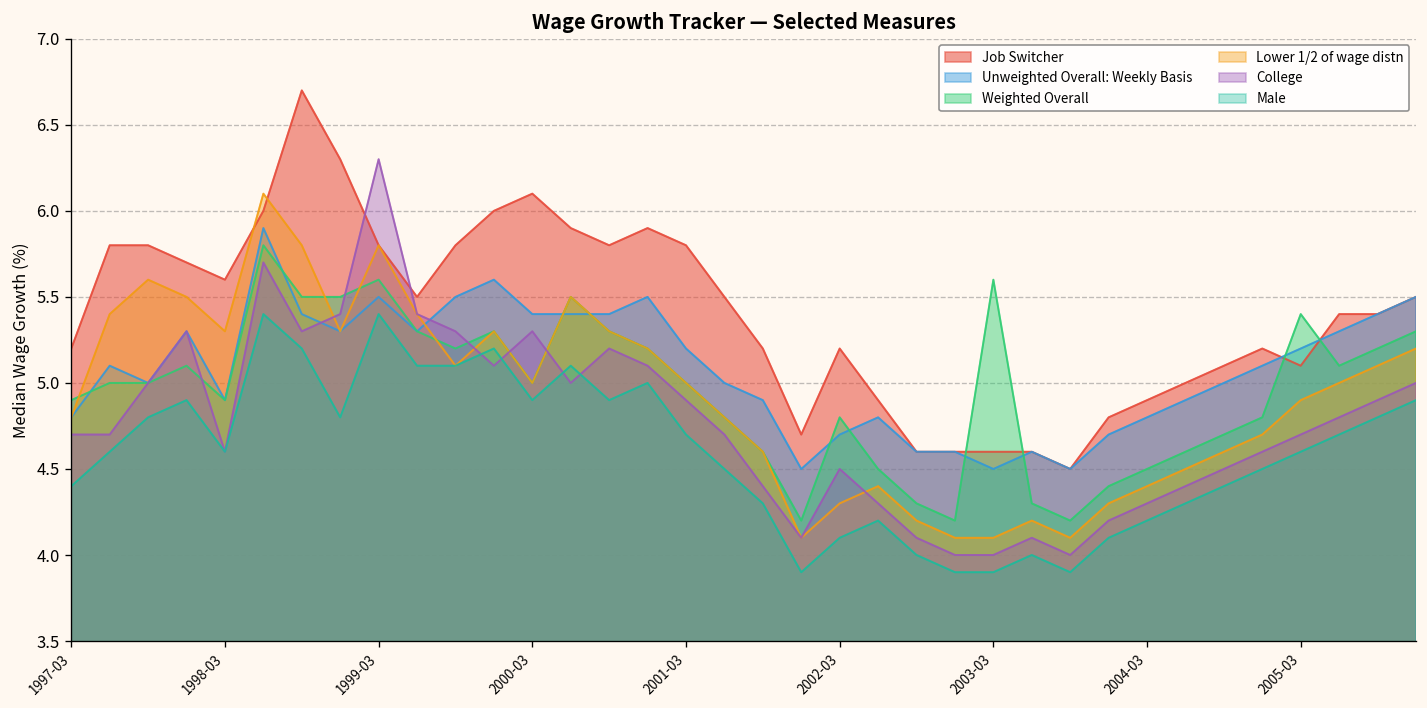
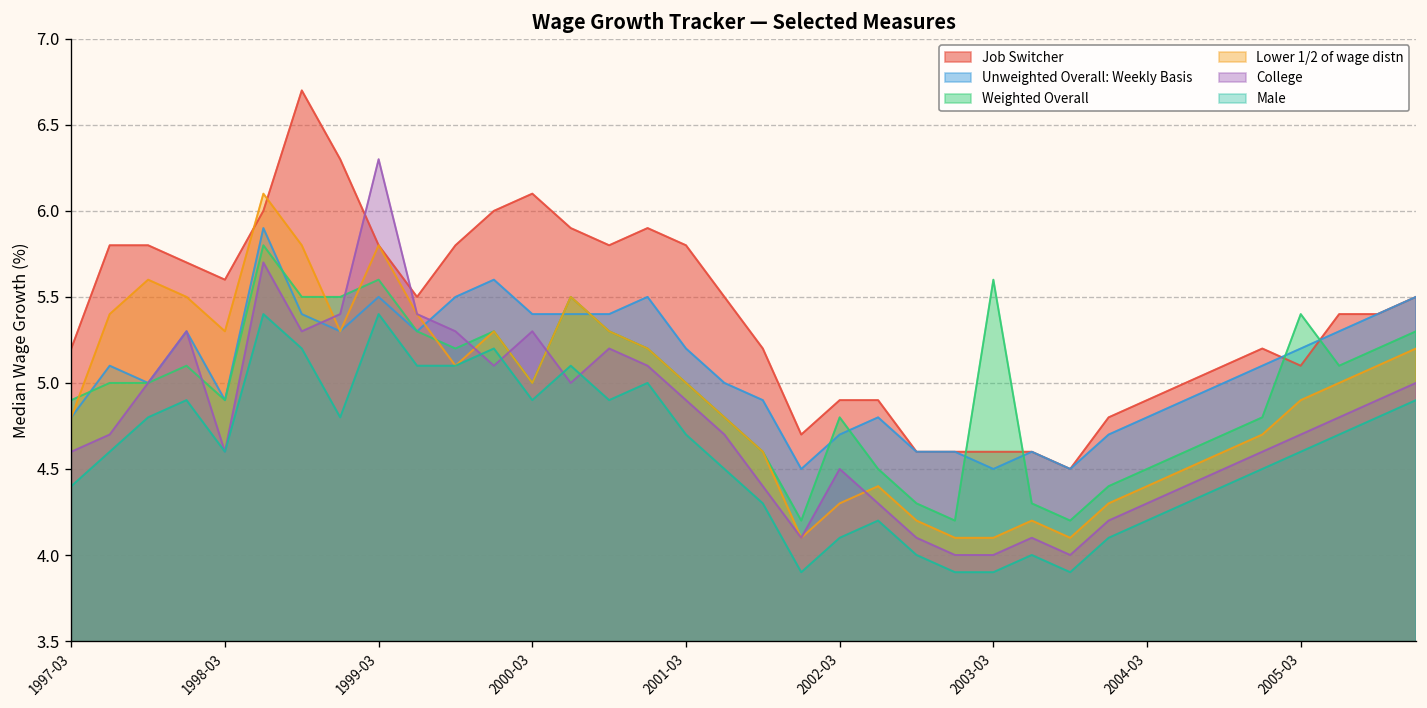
  {
    "Job Switcher": {
      "1997-03": 5.2,
      "1998-03": 5.6,
      "2000-03": 6.1,
      "2001-03": 5.8,
-     "2002-03": 5.2,
+     "2002-03": 4.9,
      "2003-03": 4.6,
      "2004-03": 4.9,
      "2005-03": 5.1
    },
    "Lower 1/2 of wage distn": {
      "1998-03": 5.3,
      "2002-03": 4.3,
      "2003-03": 4.1,
      "2004-03": 4.4,
      "2005-03": 4.9
    },
    "College": {
-     "1997-03": 4.7,
+     "1997-03": 4.6,
      "1999-03": 6.3,
      "2000-03": 5.3,
      "2001-03": 4.9,
      "2002-03": 4.5,
      "2003-03": 4.0,
      "2004-03": 4.3,
      "2005-03": 4.7
    }
  }
